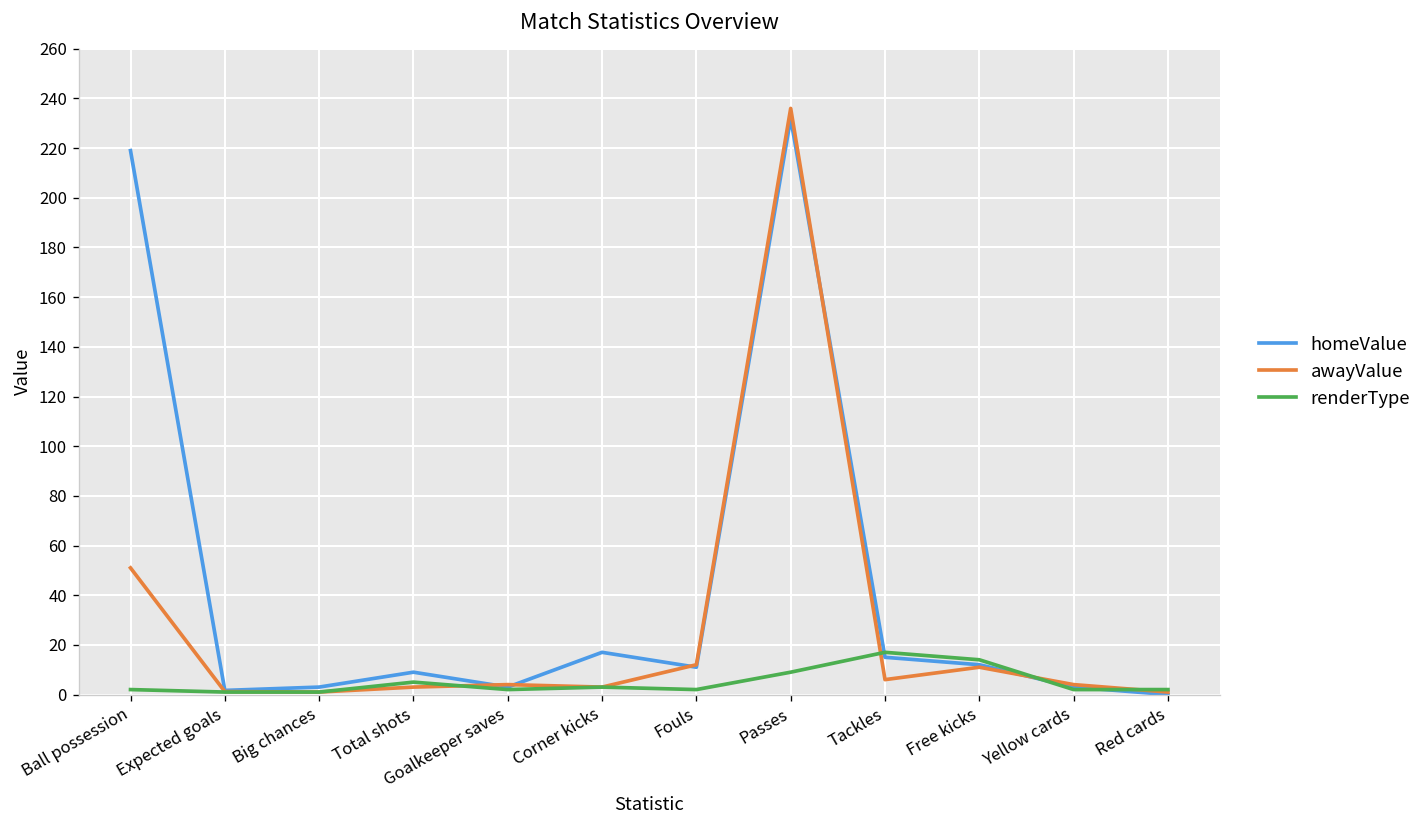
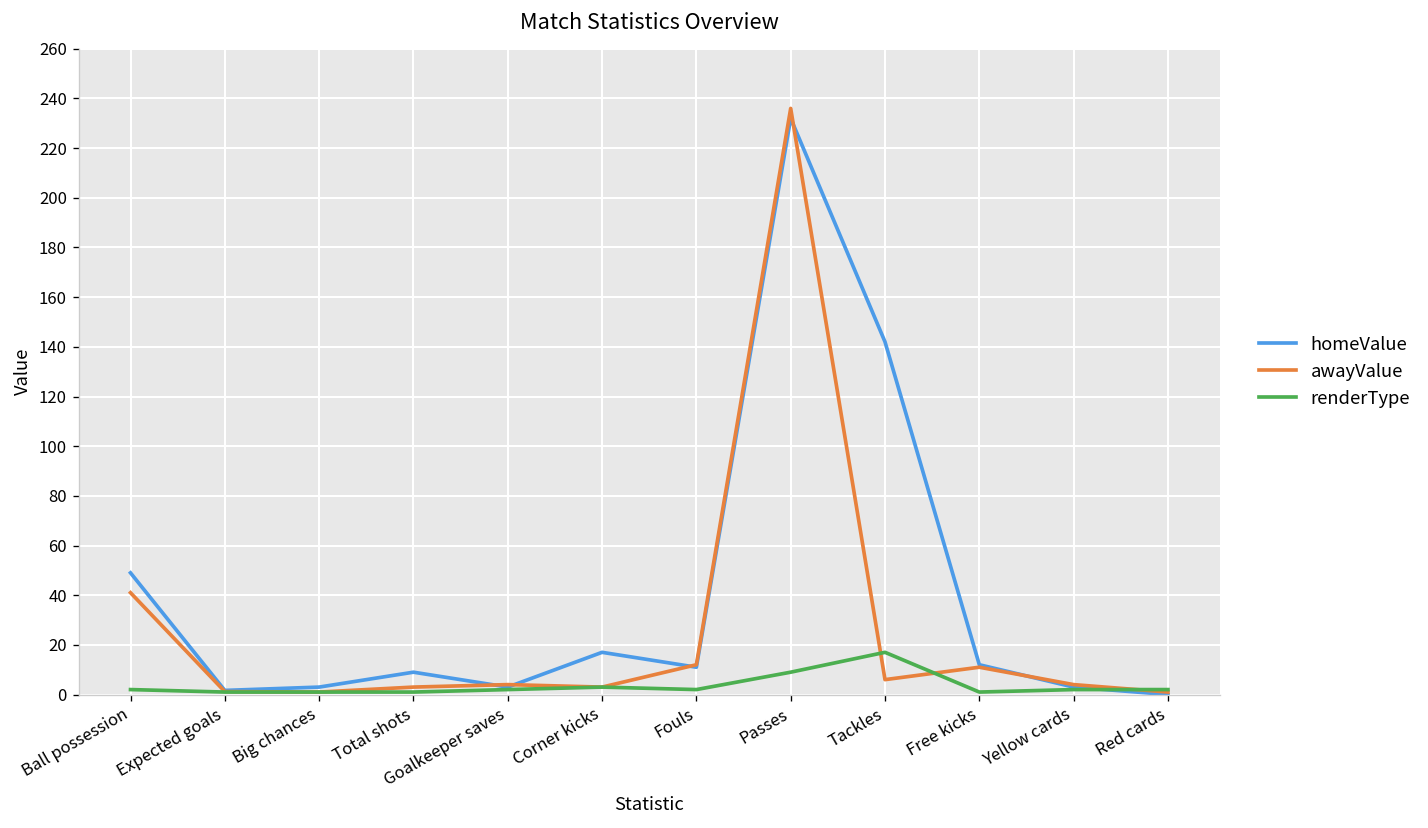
  {
    "homeValue": {
-     "Ball possession": 219,
+     "Ball possession": 49,
      "Big chances": 3,
      "Total shots": 9,
      "Corner kicks": 17,
      "Passes": 232,
-     "Tackles": 15
+     "Tackles": 142
    },
    "awayValue": {
-     "Ball possession": 51,
+     "Ball possession": 41,
      "Total shots": 3,
      "Passes": 236,
      "Tackles": 6
    },
    "renderType": {
      "Ball possession": 2,
-     "Total shots": 5,
+     "Total shots": 1,
      "Fouls": 2,
      "Passes": 9,
      "Tackles": 17,
-     "Free kicks": 14
+     "Free kicks": 1
    }
  }
